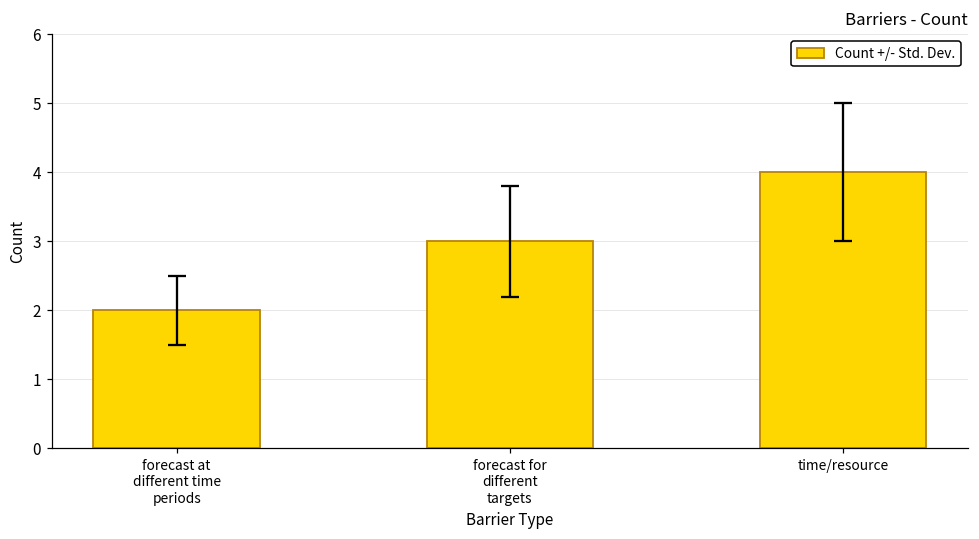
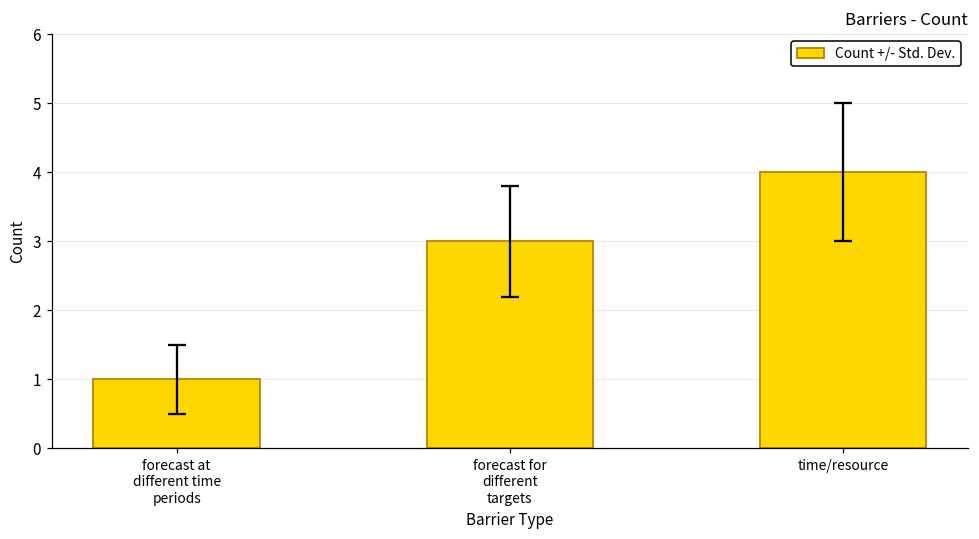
  {
    "Count +/- Std. Dev.": {
-     "forecast at different time periods": 2,
+     "forecast at different time periods": 1,
      "forecast for different targets": 3,
      "time/resource": 4
    }
  }
